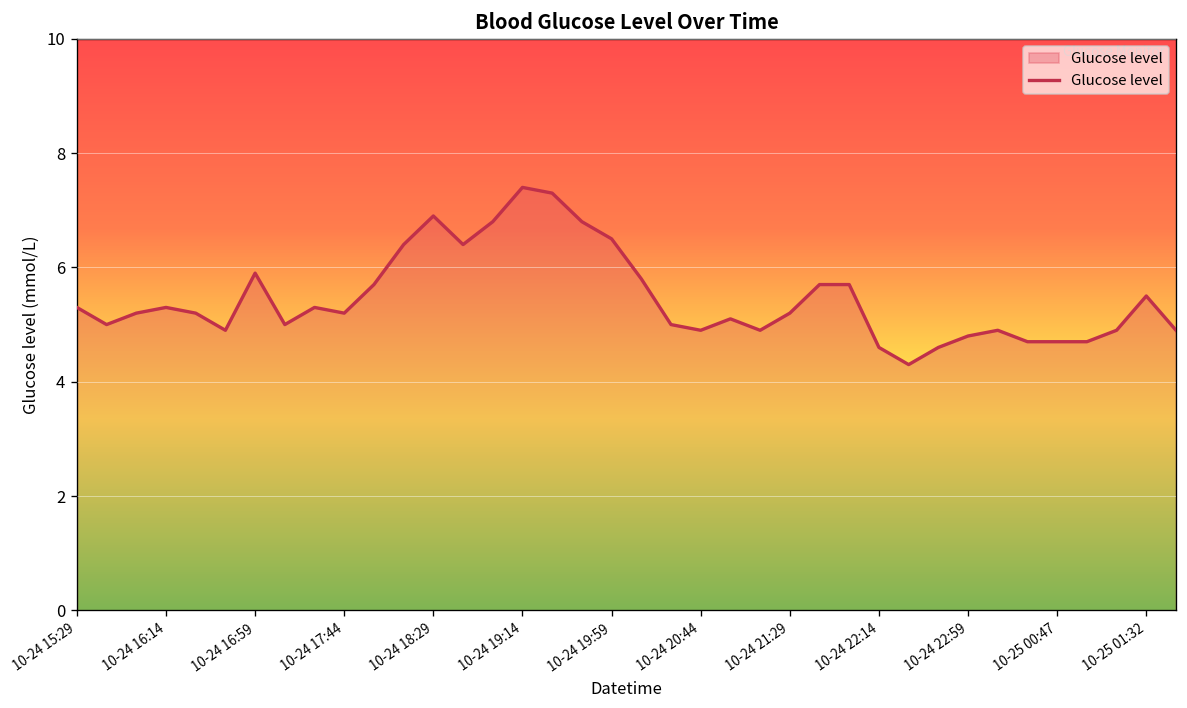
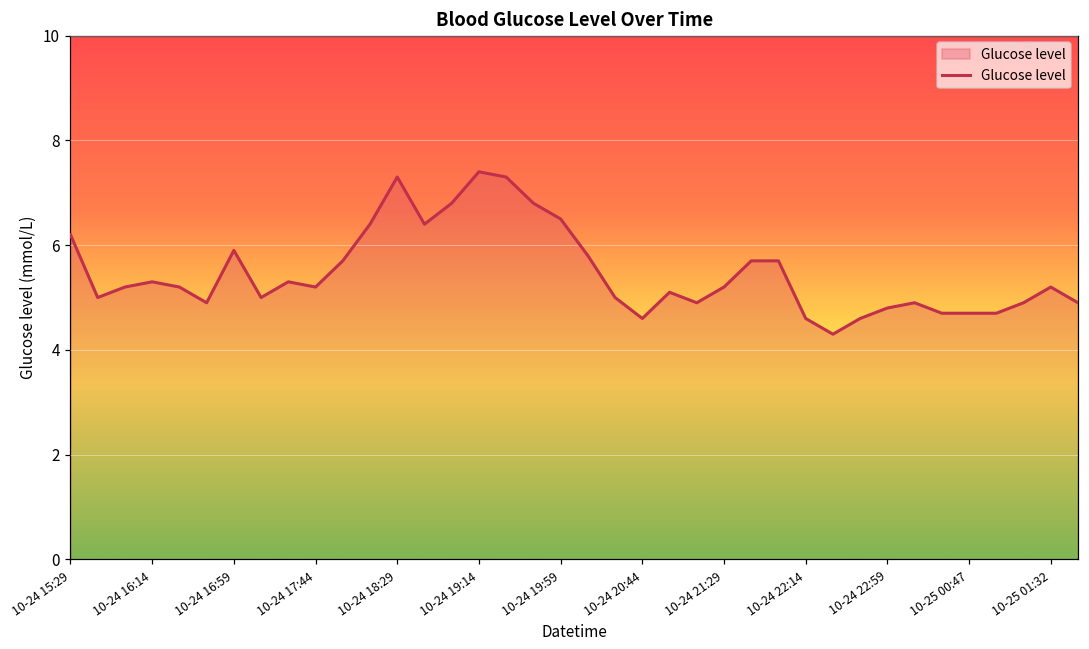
  {
-   "10-24 15:29": 5.3,
+   "10-24 15:29": 6.2,
    "10-24 16:14": 5.3,
    "10-24 16:59": 5.9,
    "10-24 17:44": 5.2,
-   "10-24 18:29": 6.9,
+   "10-24 18:29": 7.3,
    "10-24 19:14": 7.4,
    "10-24 19:59": 6.5,
-   "10-24 20:44": 4.9,
+   "10-24 20:44": 4.6,
    "10-24 21:29": 5.2,
    "10-24 22:14": 4.6,
    "10-24 22:59": 4.8,
    "10-25 00:47": 4.7,
-   "10-25 01:32": 5.5
+   "10-25 01:32": 5.2
  }
